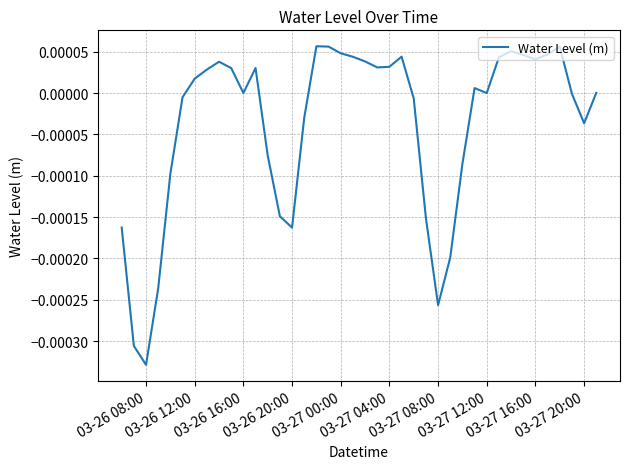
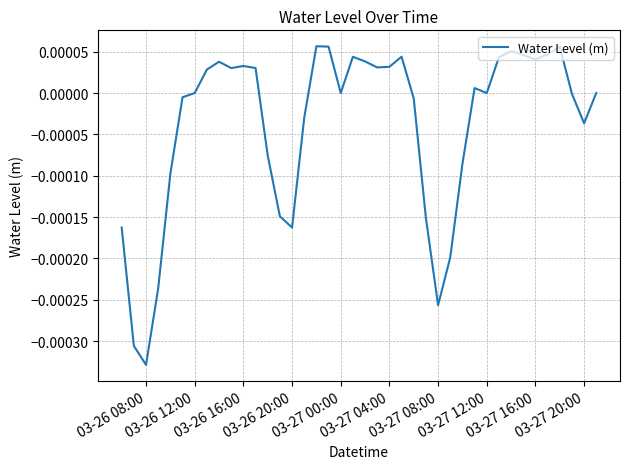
  {
    "03-26 08:00": -0.00033,
-   "03-26 12:00": 0.00002,
-   "03-26 16:00": 0.00000,
+   "03-26 12:00": 0.00000,
+   "03-26 16:00": 0.00003,
    "03-26 20:00": -0.00016,
-   "03-27 00:00": 0.00005,
+   "03-27 00:00": 0.00000,
    "03-27 04:00": 0.00003,
    "03-27 08:00": -0.00026,
    "03-27 12:00": 0.00000,
    "03-27 20:00": -0.00004
  }
